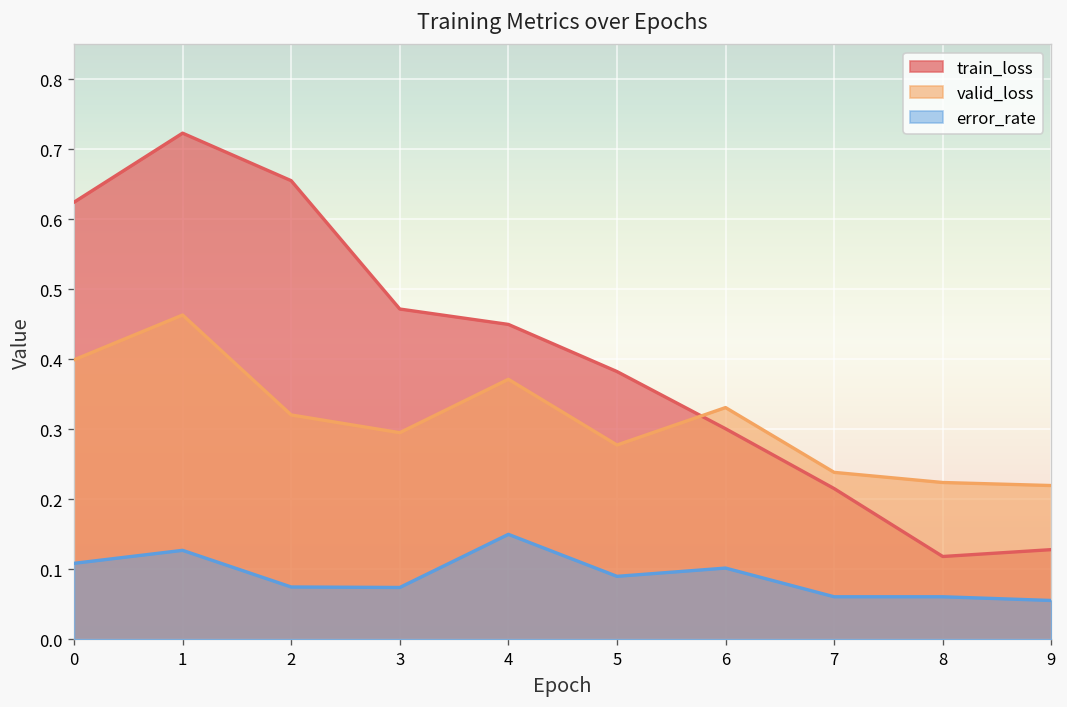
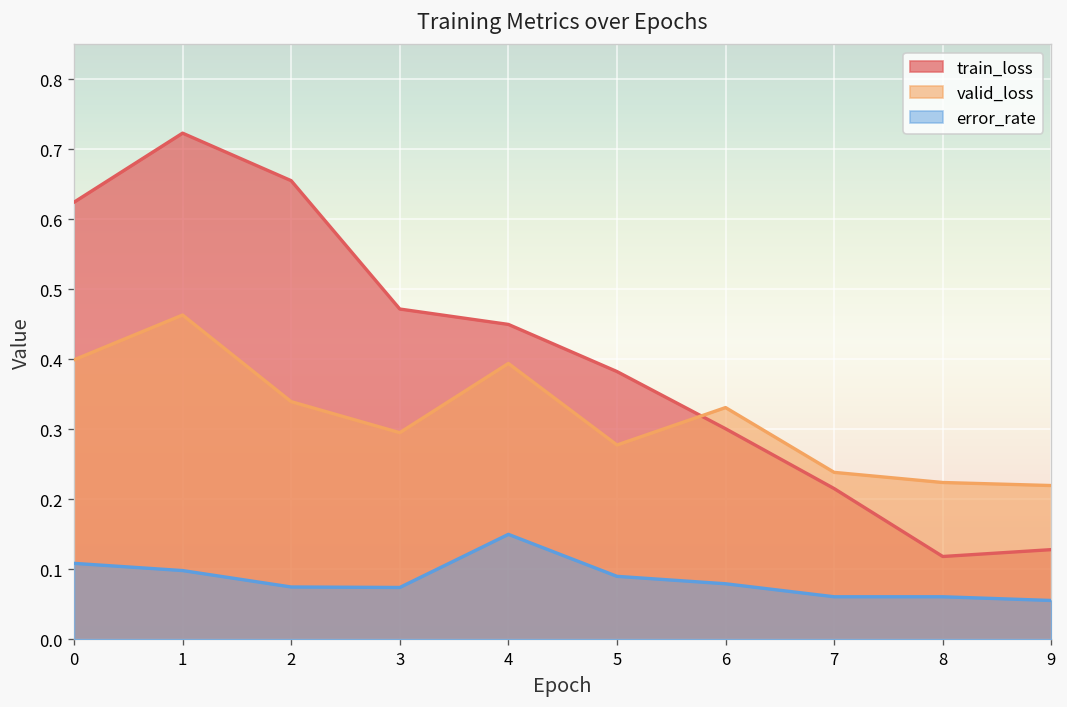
  {
    "train_loss": {
      "0": 0.62,
      "1": 0.72,
      "2": 0.66,
      "3": 0.47,
      "4": 0.45,
      "5": 0.38,
      "6": 0.30,
      "7": 0.22,
      "8": 0.12,
      "9": 0.13
    },
    "valid_loss": {
      "0": 0.40,
      "1": 0.46,
-     "2": 0.32,
+     "2": 0.34,
      "3": 0.30,
-     "4": 0.37,
+     "4": 0.39,
      "5": 0.28,
      "6": 0.33,
      "7": 0.24,
      "8": 0.22,
      "9": 0.22
    },
    "error_rate": {
      "0": 0.11,
-     "1": 0.13,
+     "1": 0.10,
      "2": 0.07,
      "3": 0.07,
      "4": 0.15,
      "5": 0.09,
-     "6": 0.10,
+     "6": 0.08,
      "7": 0.06,
      "8": 0.06,
      "9": 0.06
    }
  }
